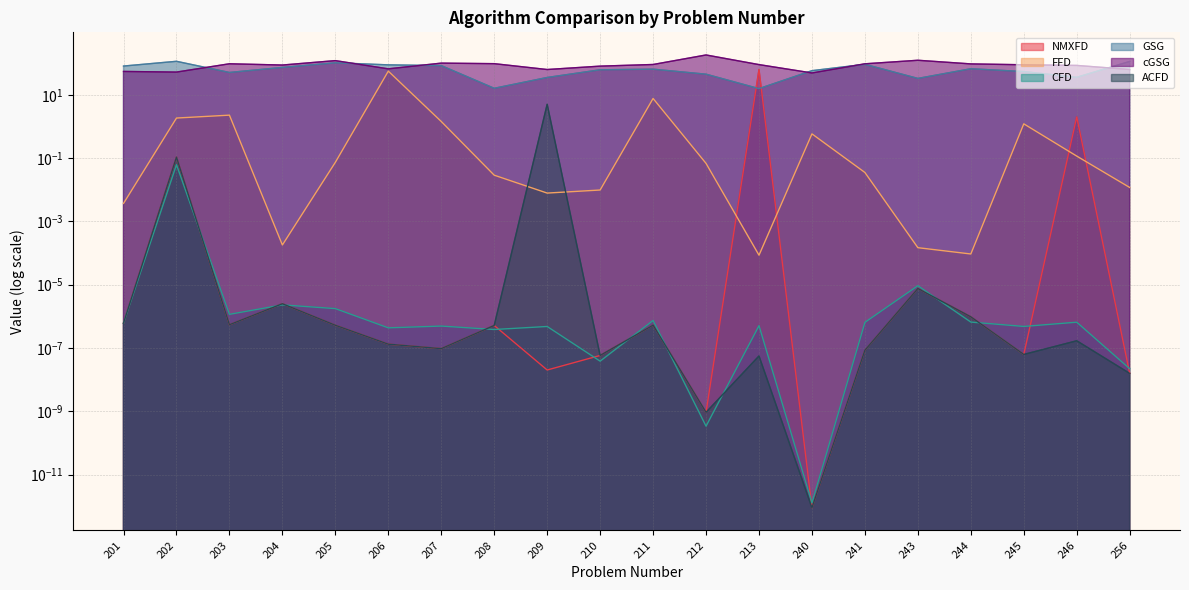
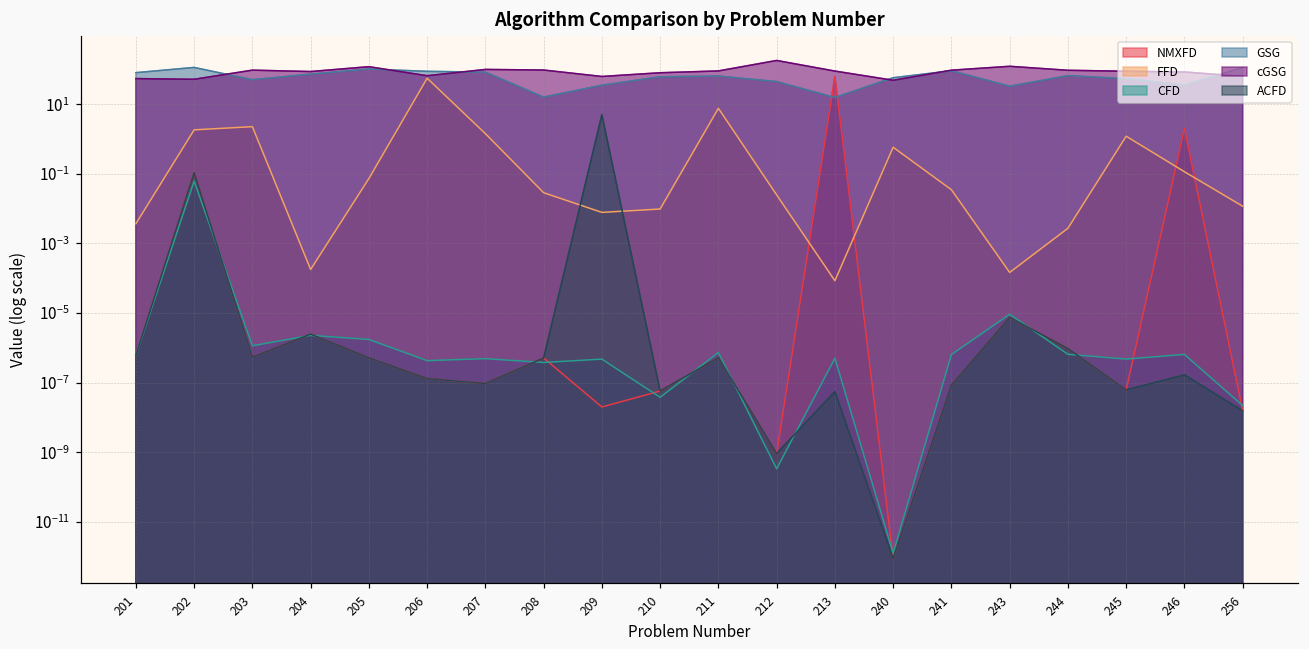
  {
    "NMXFD": {
      "209": 0.00000002,
      "213": 60,
      "246": 2
    },
    "FFD": {
      "201": 0.004,
      "202": 2,
      "203": 2,
      "204": 0.0002,
      "205": 0.07,
      "207": 1,
      "208": 0.03,
      "209": 0.008,
      "210": 0.010,
      "211": 8,
-     "212": 0.07,
+     "212": 0.02,
      "213": 0.00009,
      "240": 0.6,
      "241": 0.04,
      "243": 0.0001,
-     "244": 0.00009,
+     "244": 0.003,
      "245": 1.2,
      "246": 0.12,
      "256": 0.012
    },
    "cGSG": {
      "201": 50,
      "202": 50,
      "203": 100,
      "208": 100,
      "209": 60,
      "210": 80,
      "211": 90,
      "212": 200,
      "213": 90,
      "243": 120,
      "244": 90
    },
    "ACFD": {
      "209": 5,
      "213": 0.00000006,
      "246": 0.0000002
    }
  }
